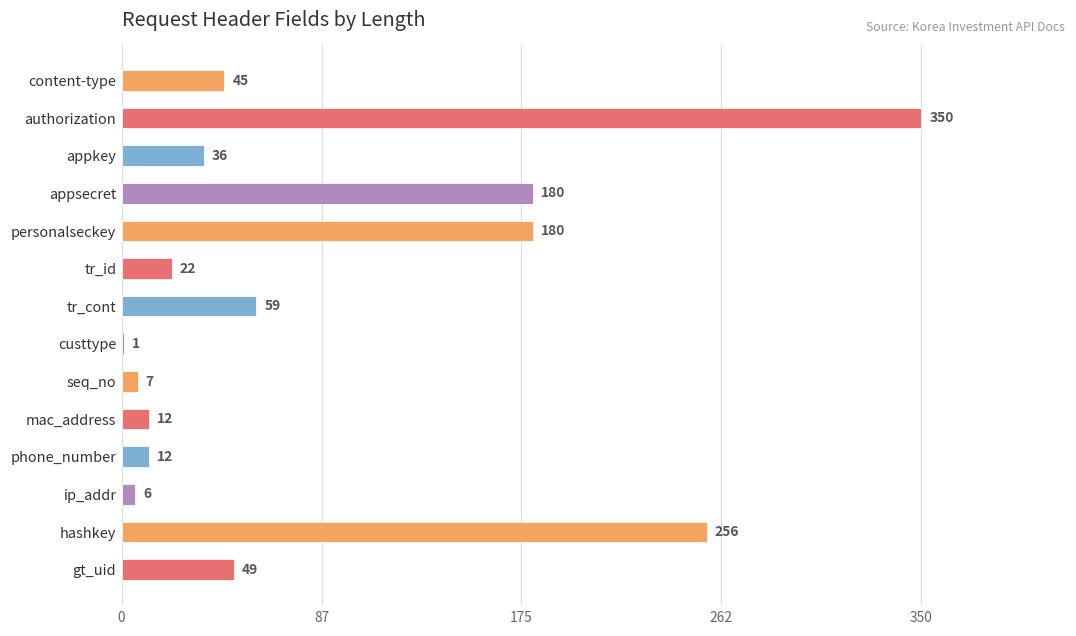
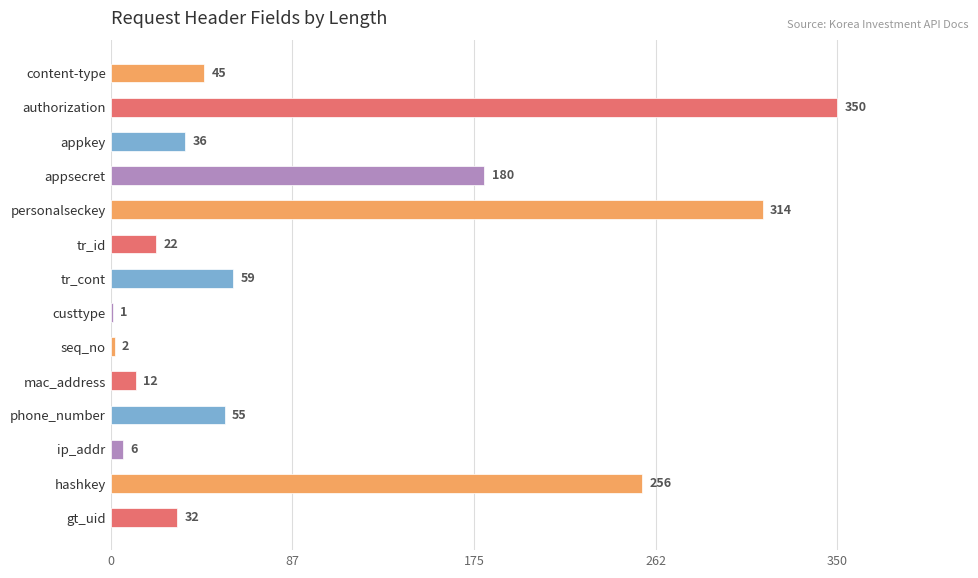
  {
    "content-type": 45,
    "authorization": 350,
    "appkey": 36,
    "appsecret": 180,
-   "personalseckey": 180,
+   "personalseckey": 314,
    "tr_id": 22,
    "tr_cont": 59,
    "custtype": 1,
-   "seq_no": 7,
+   "seq_no": 2,
    "mac_address": 12,
-   "phone_number": 12,
+   "phone_number": 55,
    "ip_addr": 6,
    "hashkey": 256,
-   "gt_uid": 49
+   "gt_uid": 32
  }
